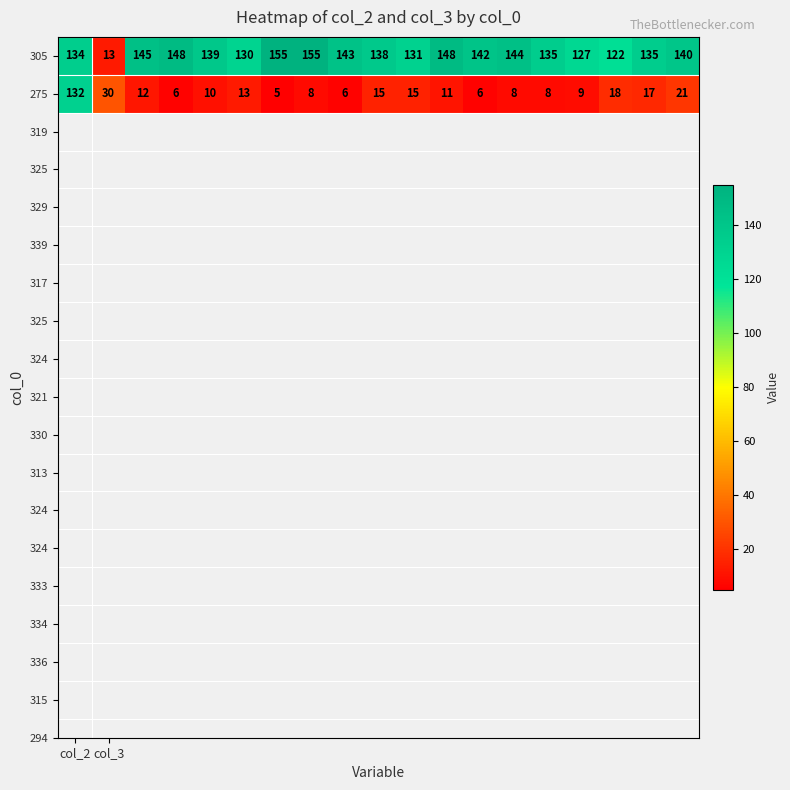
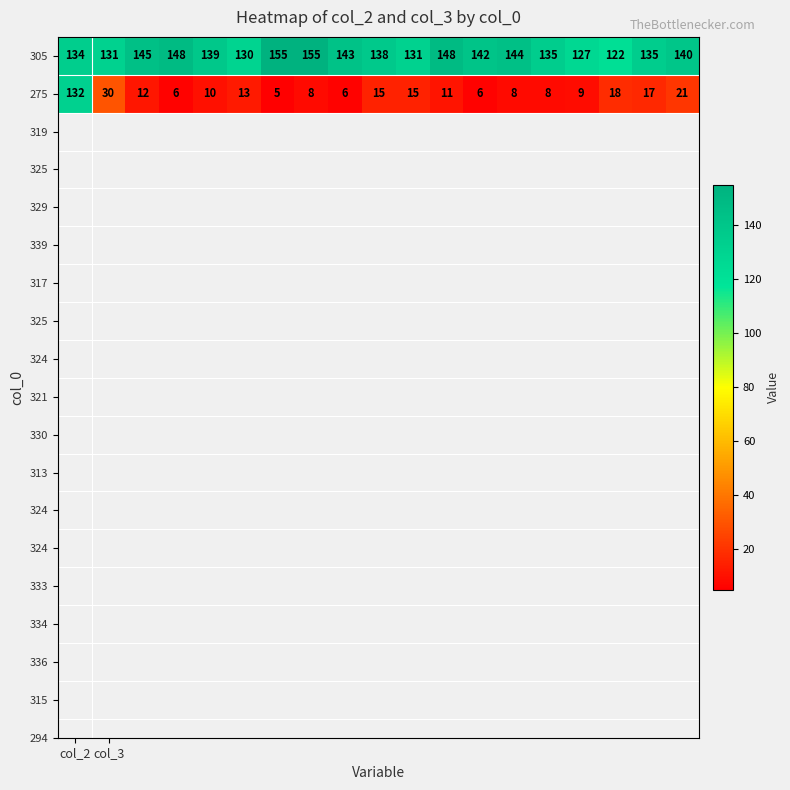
  {
    "305": {
      "col_2": 134,
-     "col_3": 13
+     "col_3": 131
    },
    "275": {
      "col_2": 132,
      "col_3": 30
    }
  }
